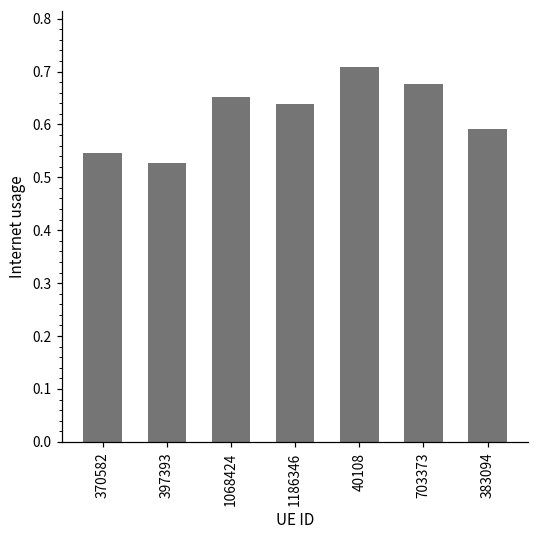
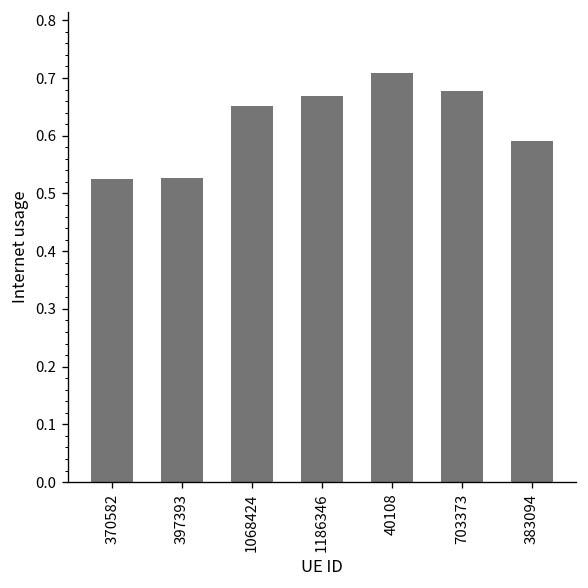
  {
-   "370582": 0.55,
+   "370582": 0.53,
    "397393": 0.53,
    "1068424": 0.65,
-   "1186346": 0.64,
+   "1186346": 0.67,
    "40108": 0.71,
    "703373": 0.68,
    "383094": 0.59
  }
